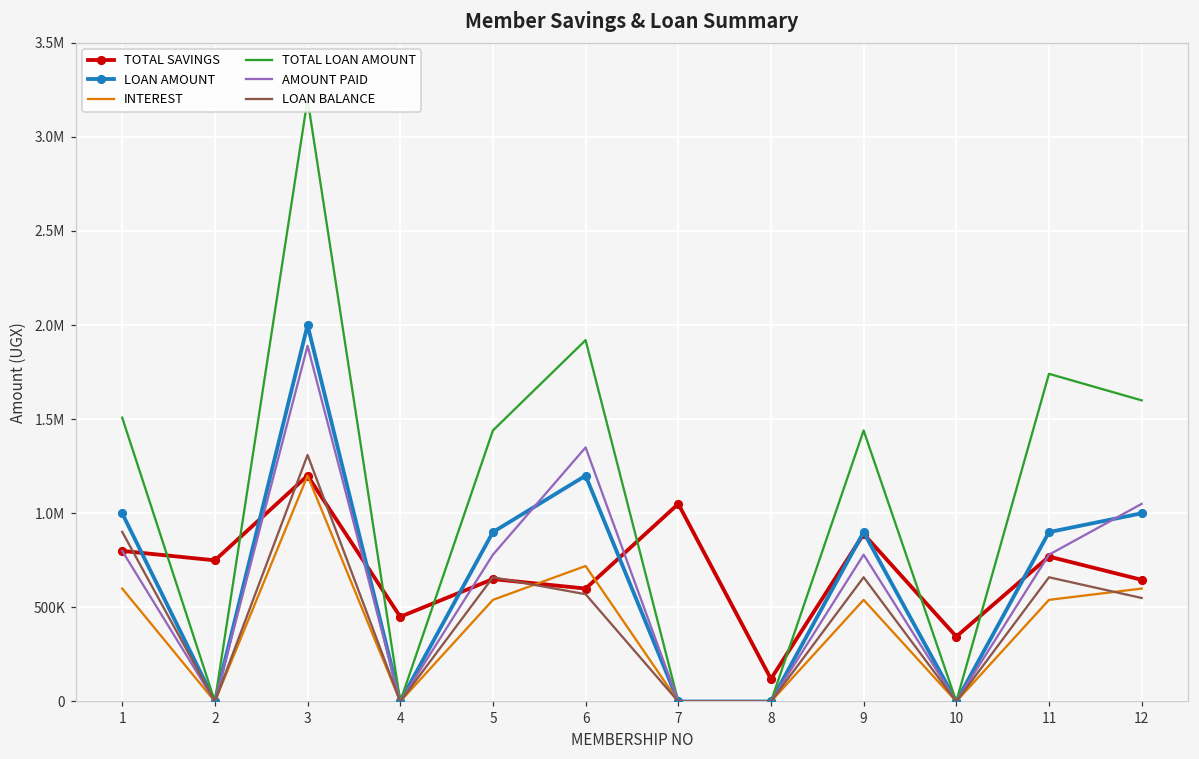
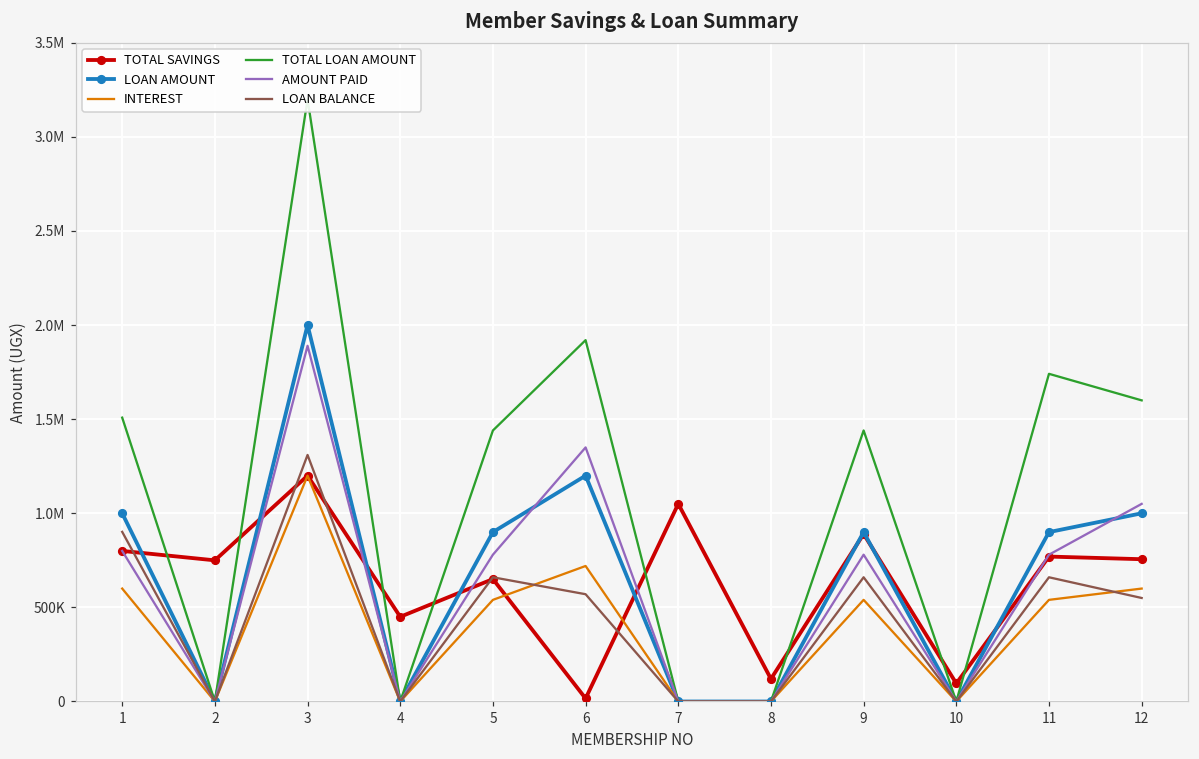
  {
    "TOTAL SAVINGS": {
      "2": 750000,
      "4": 450000,
-     "6": 600000,
+     "6": 20000,
      "7": 1050000,
      "8": 120000,
-     "10": 350000,
-     "12": 650000
+     "10": 100000,
+     "12": 760000
    },
    "LOAN AMOUNT": {
      "1": 1000000,
      "3": 2000000,
      "5": 900000,
      "6": 1200000,
      "11": 900000,
      "12": 1000000
    },
    "INTEREST": {
      "1": 600000,
      "5": 540000,
      "6": 720000,
      "9": 540000,
      "11": 540000,
      "12": 600000
    },
    "TOTAL LOAN AMOUNT": {
      "1": 1510000,
      "5": 1440000,
      "6": 1920000,
      "9": 1440000,
      "11": 1740000,
      "12": 1600000
    },
    "AMOUNT PAID": {
      "3": 1890000,
      "5": 780000,
      "6": 1350000,
      "9": 780000,
      "12": 1050000
    },
    "LOAN BALANCE": {
      "1": 900000,
      "3": 1310000,
      "6": 570000,
      "9": 660000,
      "11": 660000,
      "12": 550000
    }
  }
